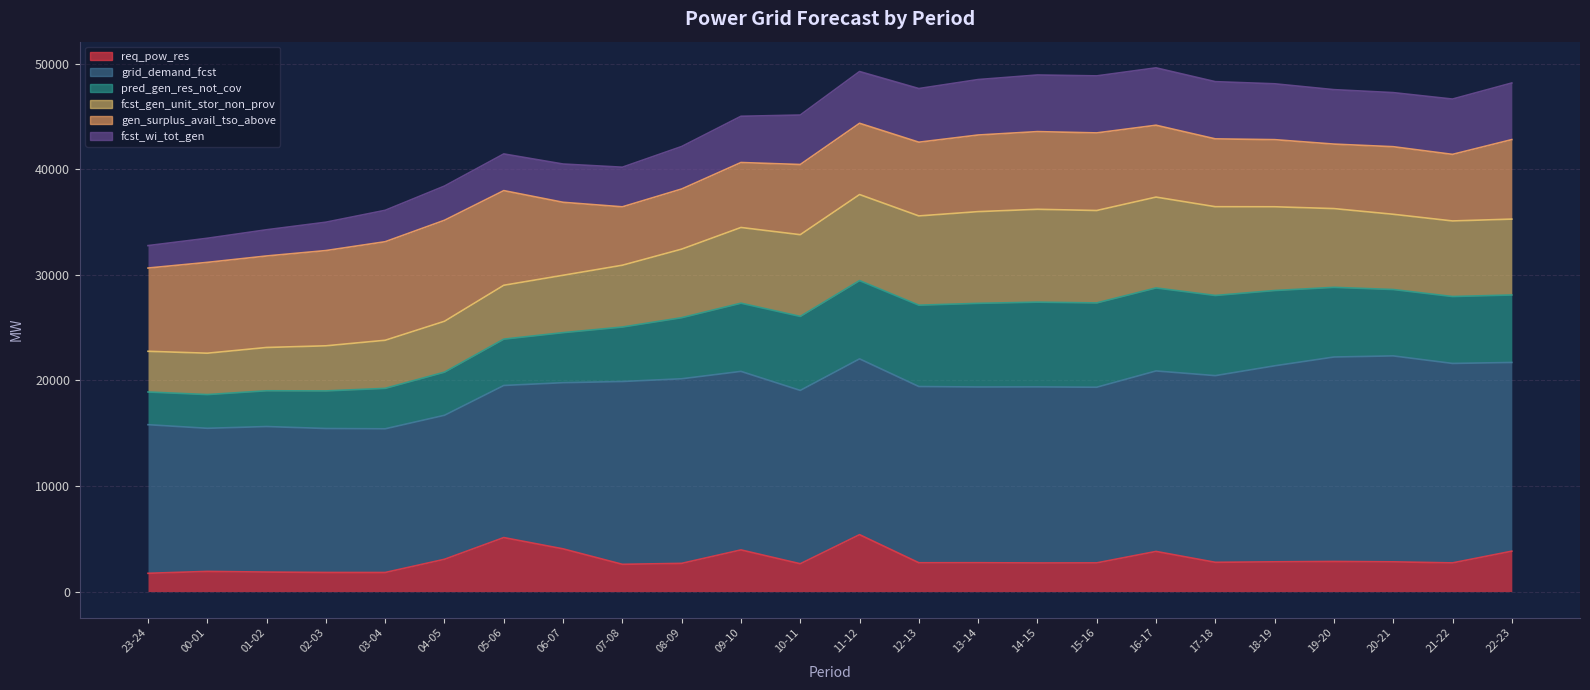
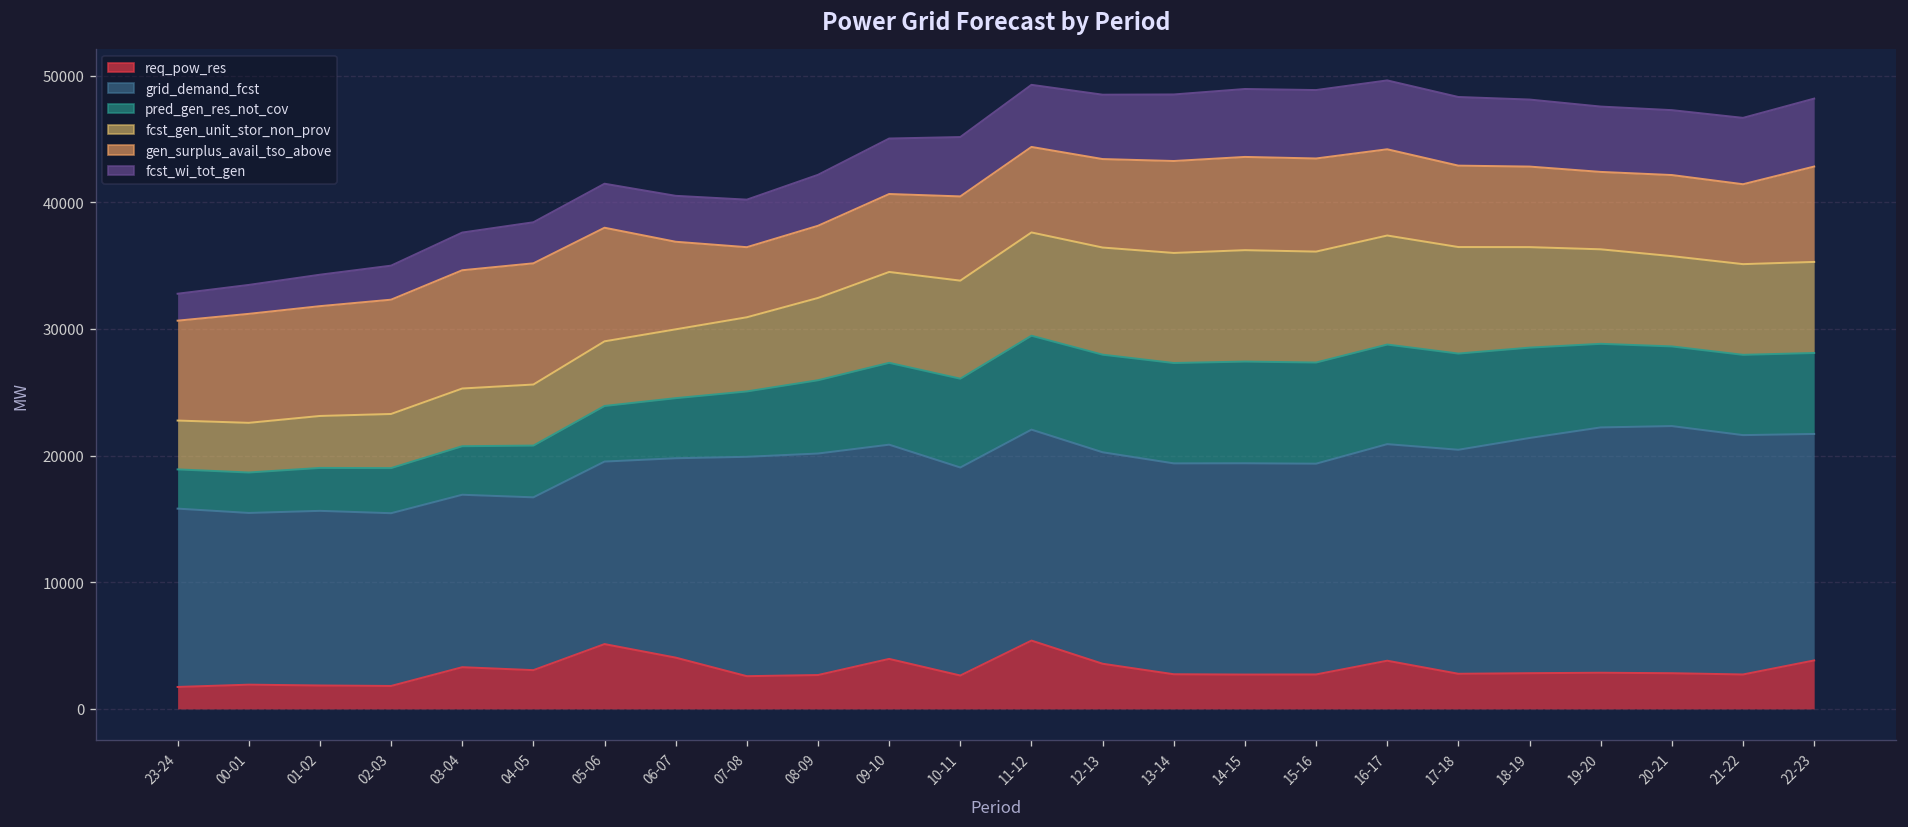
  {
    "req_pow_res": {
      "23-24": 1700,
      "00-01": 1900,
      "01-02": 1800,
      "02-03": 1800,
-     "03-04": 1800,
+     "03-04": 3300,
      "04-05": 3100,
      "05-06": 5100,
      "06-07": 4000,
      "07-08": 2600,
      "08-09": 2700,
      "09-10": 3900,
      "10-11": 2600,
      "11-12": 5400,
-     "12-13": 2700,
+     "12-13": 3600,
      "13-14": 2700,
      "14-15": 2700,
      "15-16": 2700,
      "16-17": 3800,
      "17-18": 2800,
      "18-19": 2800,
      "19-20": 2900,
      "20-21": 2800,
      "21-22": 2700,
      "22-23": 3800
    }
  }
